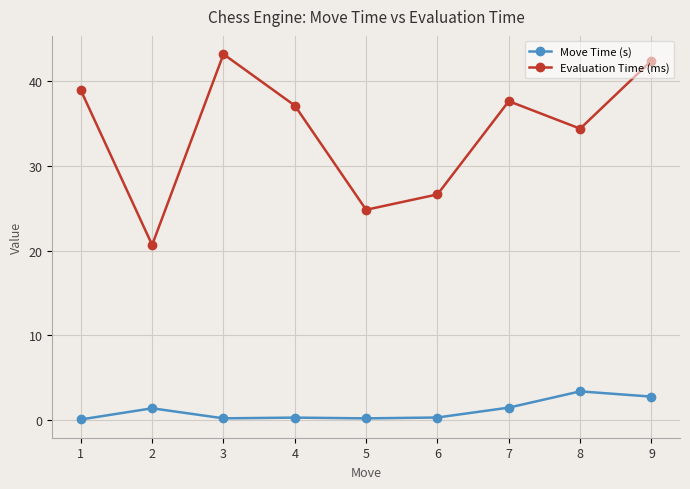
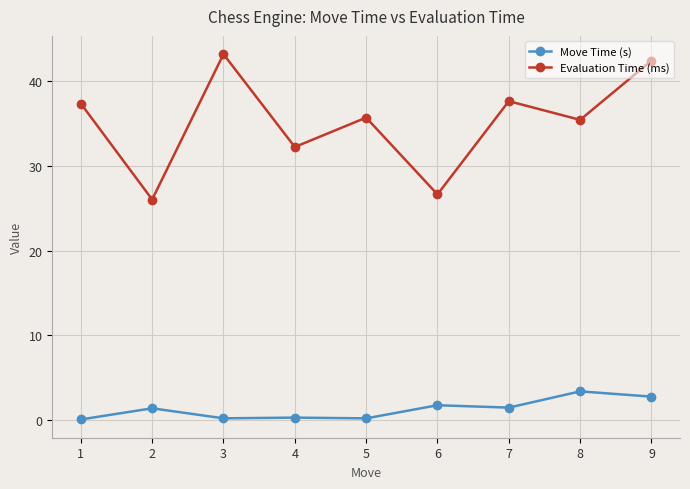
  {
    "Move Time (s)": {
      "1": 0,
      "2": 1,
      "3": 0,
      "4": 0,
      "5": 0,
-     "6": 0,
+     "6": 2,
      "7": 1,
      "8": 3,
      "9": 3
    },
    "Evaluation Time (ms)": {
-     "1": 39,
-     "2": 21,
+     "1": 37,
+     "2": 26,
      "3": 43,
-     "4": 37,
-     "5": 25,
+     "4": 32,
+     "5": 36,
      "6": 27,
      "7": 38,
-     "8": 34
+     "8": 35
    }
  }
